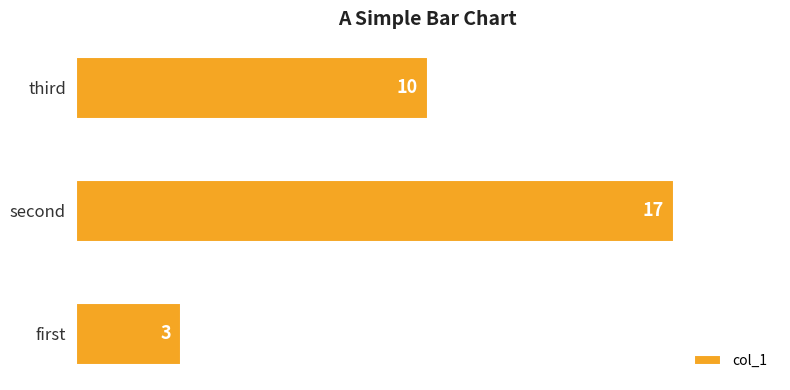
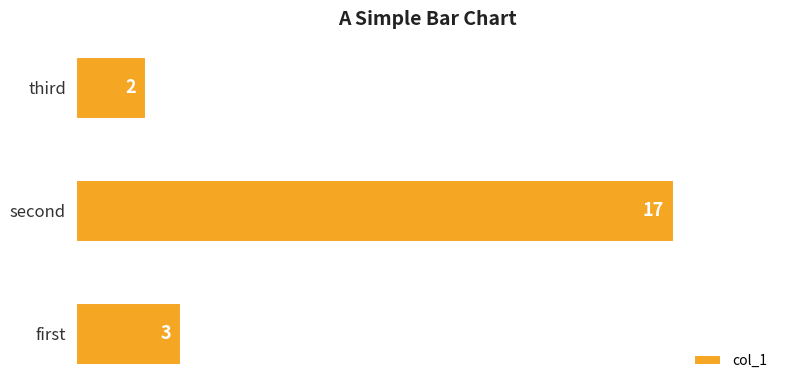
  {
-   "third": 10,
+   "third": 2,
    "second": 17,
    "first": 3
  }
